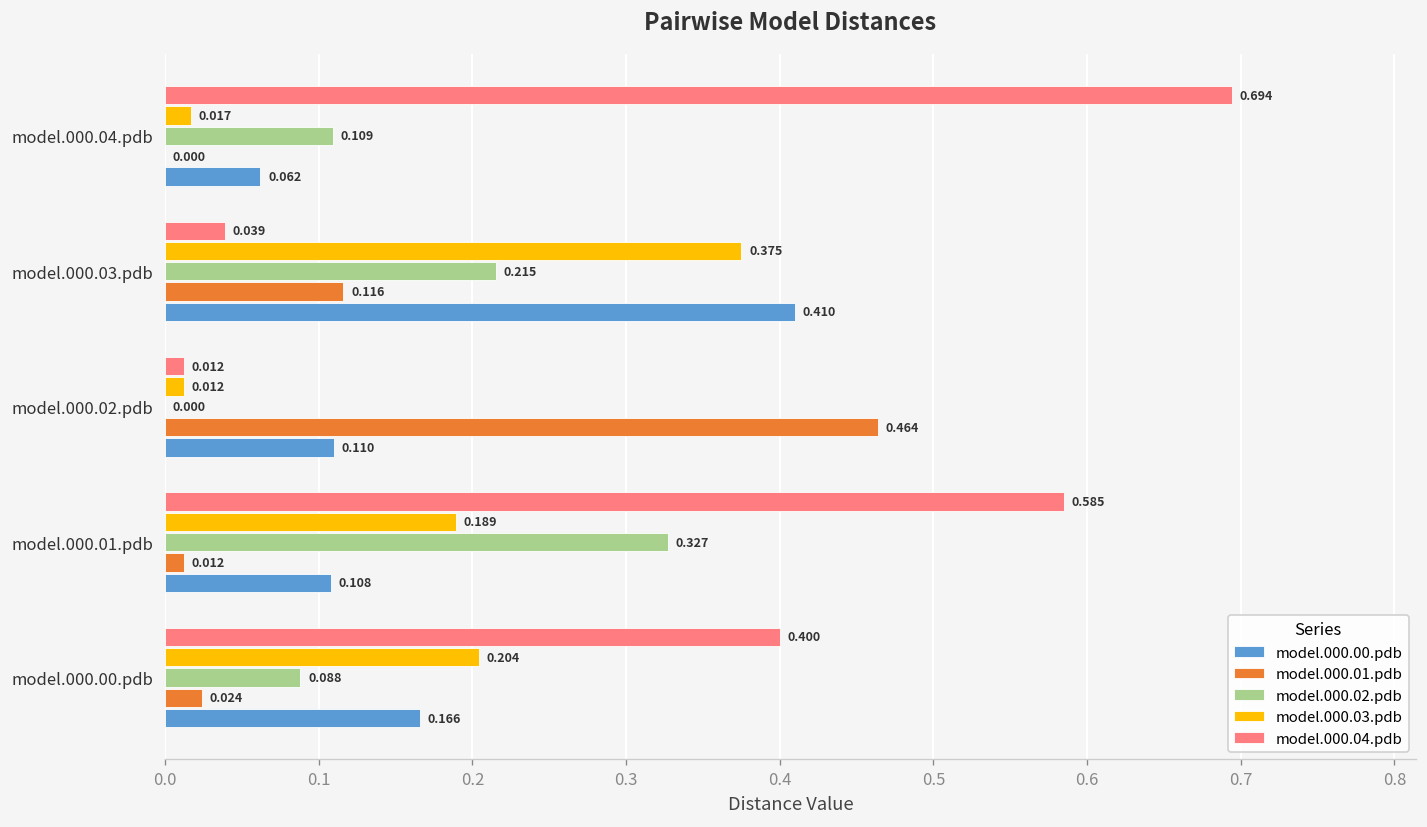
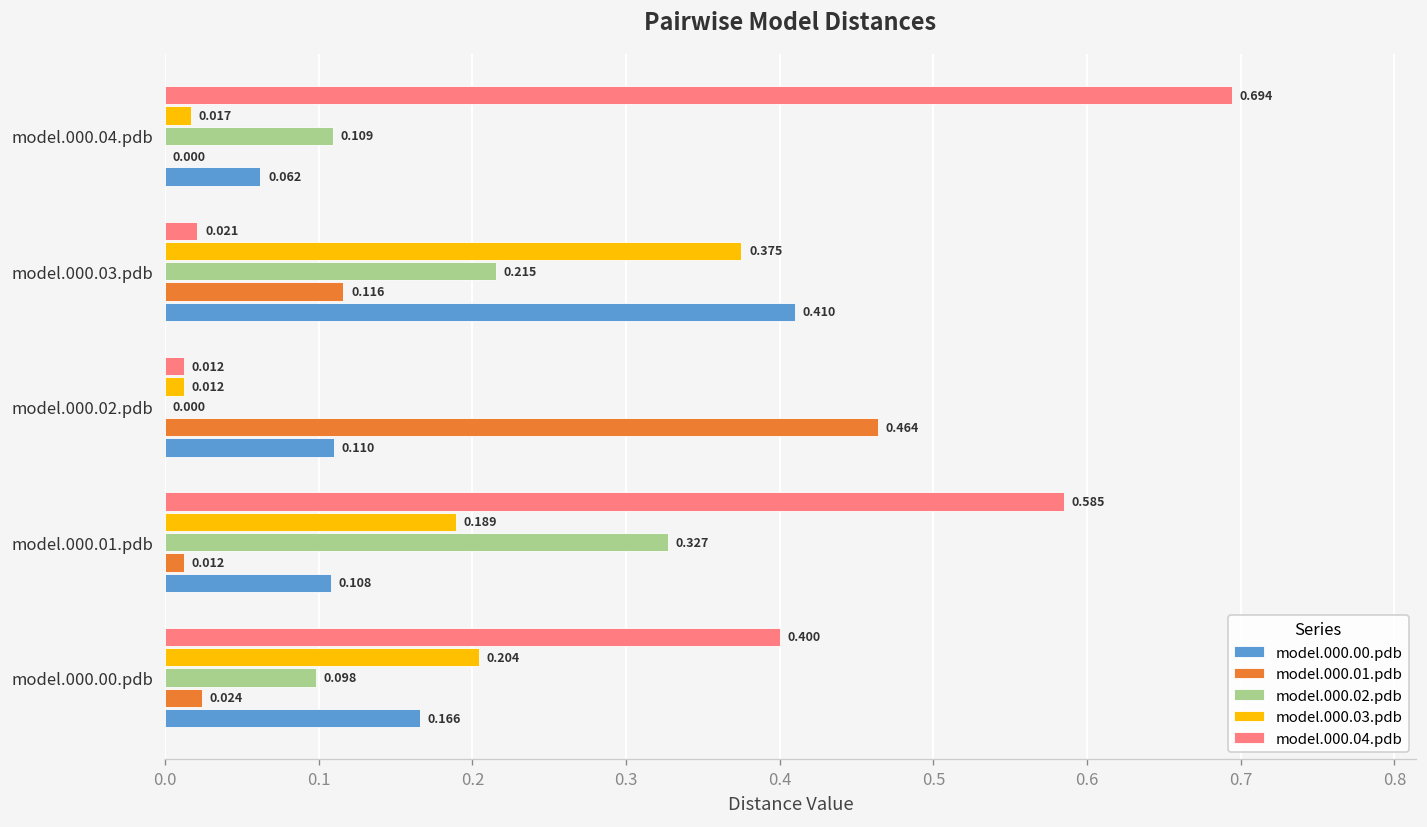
  {
    "model.000.00.pdb": {
      "model.000.04.pdb": 0.062,
      "model.000.03.pdb": 0.410,
      "model.000.02.pdb": 0.110,
      "model.000.01.pdb": 0.108,
      "model.000.00.pdb": 0.166
    },
    "model.000.01.pdb": {
      "model.000.04.pdb": 0.000,
      "model.000.03.pdb": 0.116,
      "model.000.02.pdb": 0.464,
      "model.000.01.pdb": 0.012,
      "model.000.00.pdb": 0.024
    },
    "model.000.02.pdb": {
      "model.000.04.pdb": 0.109,
      "model.000.03.pdb": 0.215,
      "model.000.02.pdb": 0.000,
      "model.000.01.pdb": 0.327,
-     "model.000.00.pdb": 0.088
+     "model.000.00.pdb": 0.098
    },
    "model.000.03.pdb": {
      "model.000.04.pdb": 0.017,
      "model.000.03.pdb": 0.375,
      "model.000.02.pdb": 0.012,
      "model.000.01.pdb": 0.189,
      "model.000.00.pdb": 0.204
    },
    "model.000.04.pdb": {
      "model.000.04.pdb": 0.694,
-     "model.000.03.pdb": 0.039,
+     "model.000.03.pdb": 0.021,
      "model.000.02.pdb": 0.012,
      "model.000.01.pdb": 0.585,
      "model.000.00.pdb": 0.400
    }
  }
